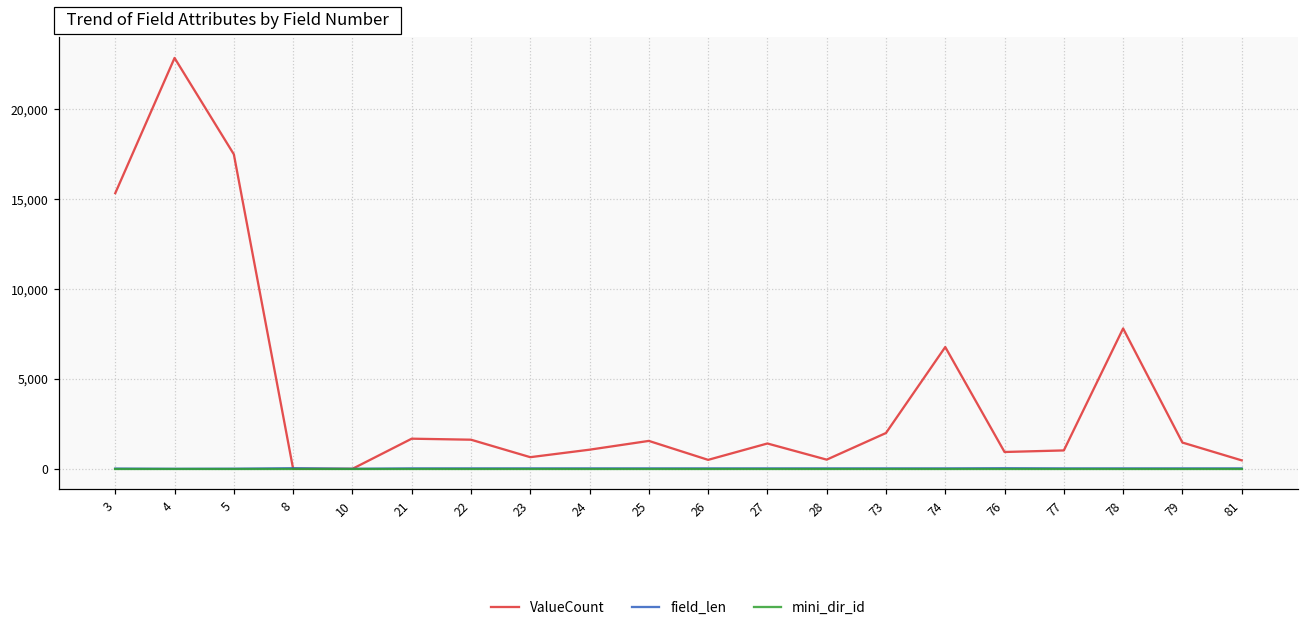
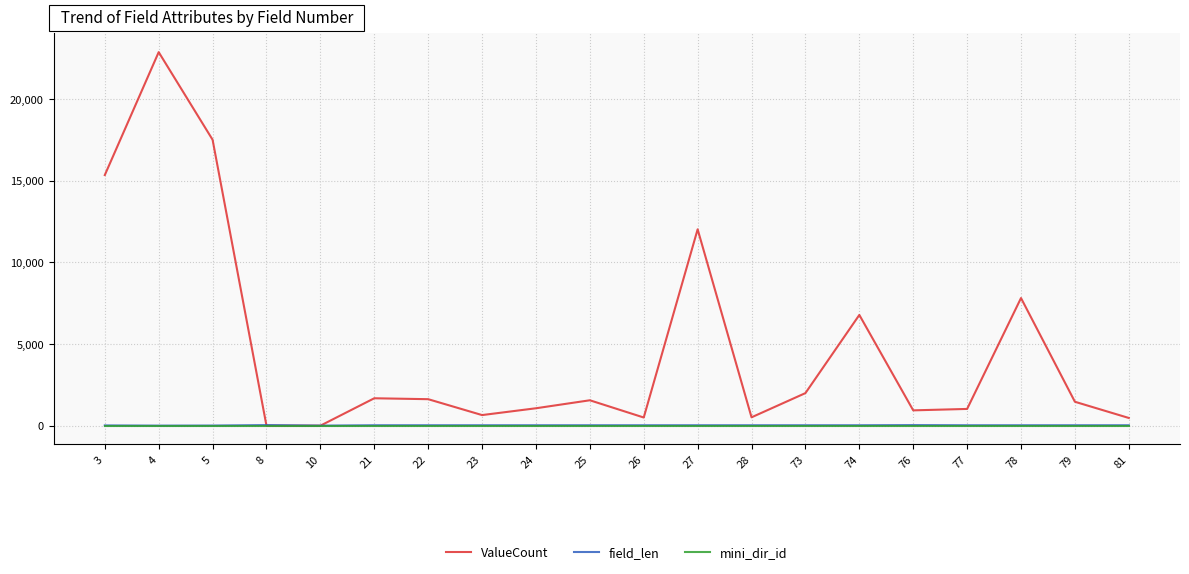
  {
    "ValueCount": {
      "3": "15,300",
      "4": "22,900",
      "5": "17,500",
      "21": "1,700",
      "22": "1,600",
      "23": "600",
      "24": "1,100",
      "25": "1,600",
      "26": "500",
-     "27": "1,400",
+     "27": "12,000",
      "28": "500",
      "73": "2,000",
      "74": "6,800",
      "76": "900",
      "77": "1,000",
      "78": "7,800",
      "79": "1,500",
      "81": "500"
    },
    "mini_dir_id": {
      "3": "0",
      "4": "0",
      "5": "0",
      "21": "0",
      "22": "0",
      "23": "0",
      "24": "0",
      "25": "0",
      "26": "0",
      "27": "0",
      "28": "0",
      "73": "0",
      "74": "0",
      "76": "0",
      "77": "0",
      "78": "0",
      "79": "0",
      "81": "0"
    }
  }
